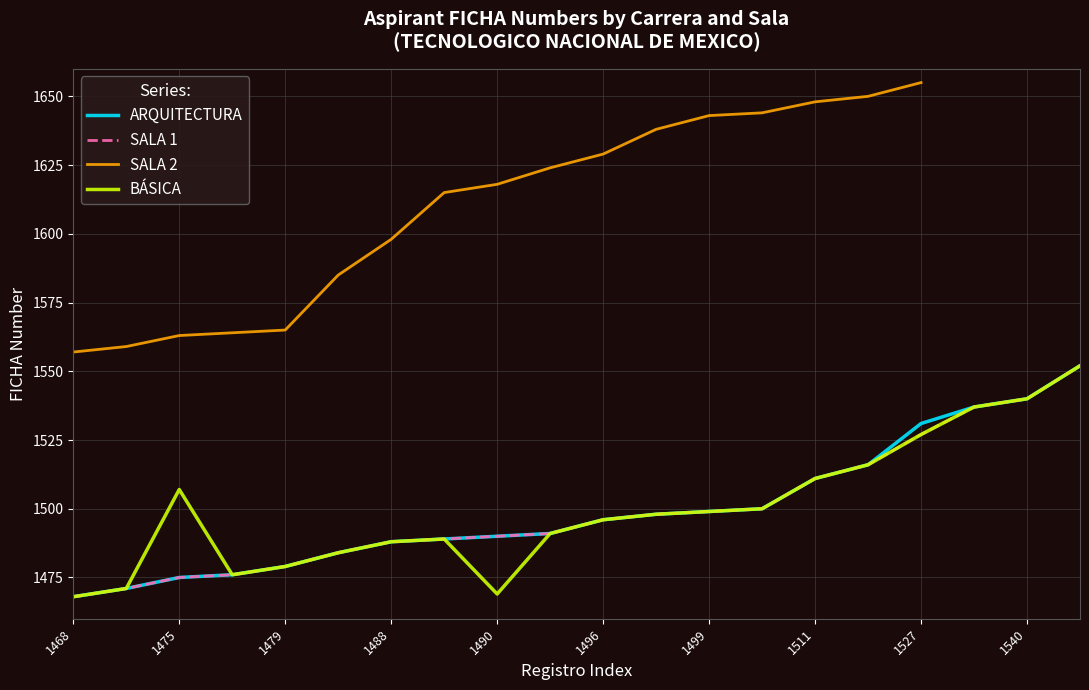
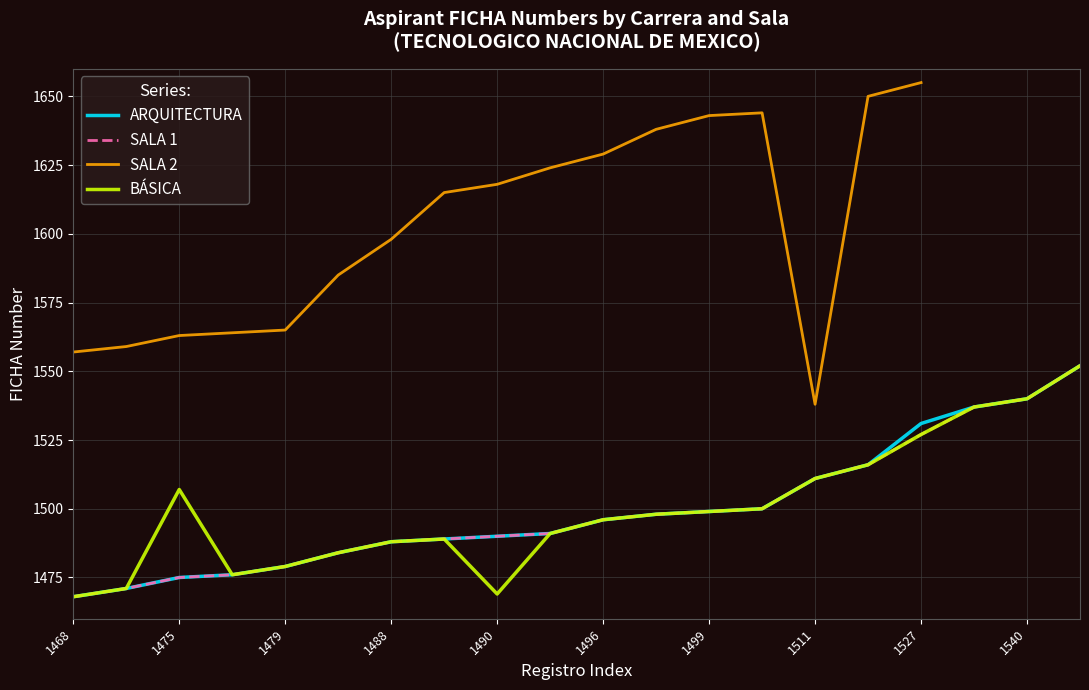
  {
    "ARQUITECTURA": {
      "1527": 1531
    },
    "SALA 2": {
      "1468": 1557,
      "1475": 1563,
      "1479": 1565,
      "1488": 1598,
      "1490": 1618,
      "1496": 1629,
      "1499": 1643,
-     "1511": 1648,
+     "1511": 1538,
      "1527": 1655
    },
    "BÁSICA": {
      "1475": 1507,
      "1490": 1469
    }
  }
